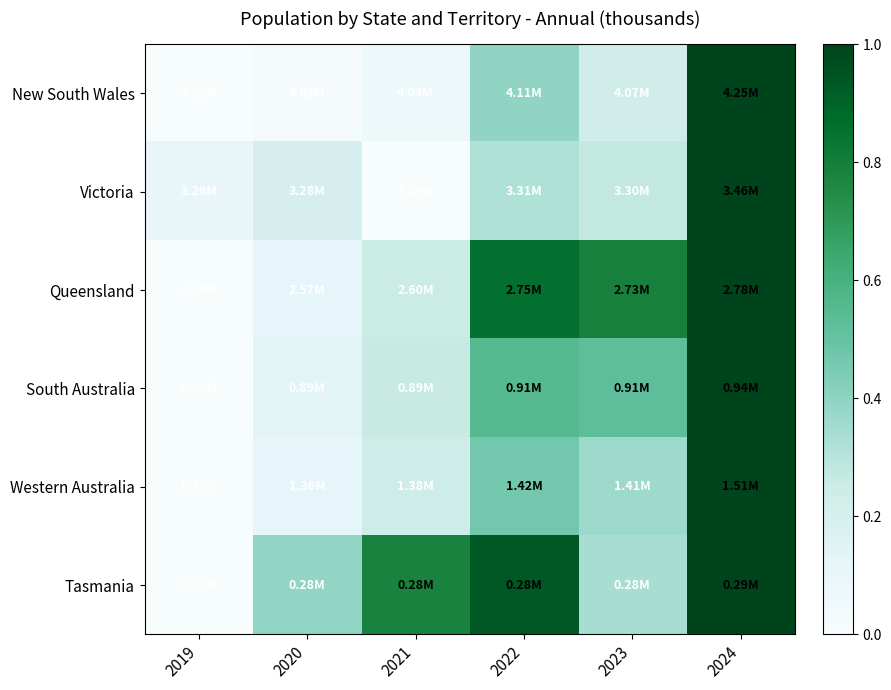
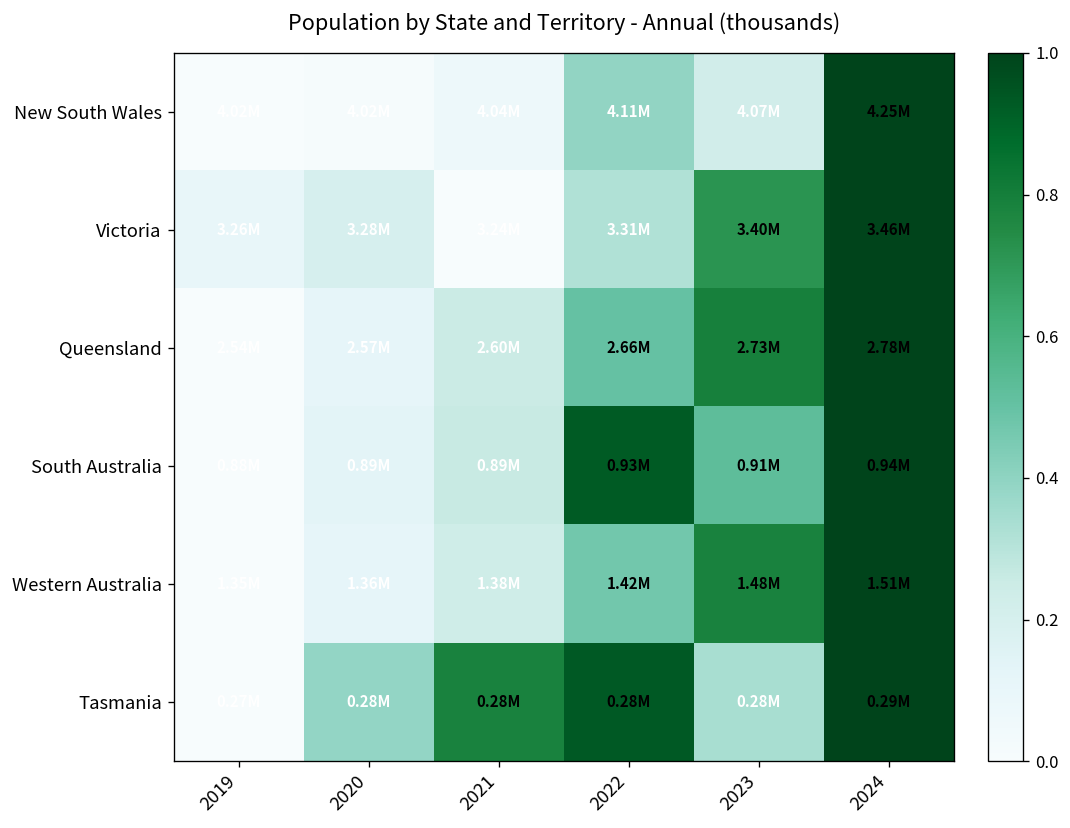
  {
    "New South Wales": {
      "2022": "4.11M",
      "2024": "4.25M"
    },
    "Victoria": {
      "2022": "3.31M",
-     "2023": "3.30M",
+     "2023": "3.40M",
      "2024": "3.46M"
    },
    "Queensland": {
      "2021": "2.60M",
-     "2022": "2.75M",
+     "2022": "2.66M",
      "2023": "2.73M",
      "2024": "2.78M"
    },
    "South Australia": {
      "2021": "0.89M",
-     "2022": "0.91M",
+     "2022": "0.93M",
      "2023": "0.91M",
      "2024": "0.94M"
    },
    "Western Australia": {
      "2021": "1.38M",
      "2022": "1.42M",
-     "2023": "1.41M",
+     "2023": "1.48M",
      "2024": "1.51M"
    },
    "Tasmania": {
      "2020": "0.28M",
      "2021": "0.28M",
      "2022": "0.28M",
      "2023": "0.28M",
      "2024": "0.29M"
    }
  }
